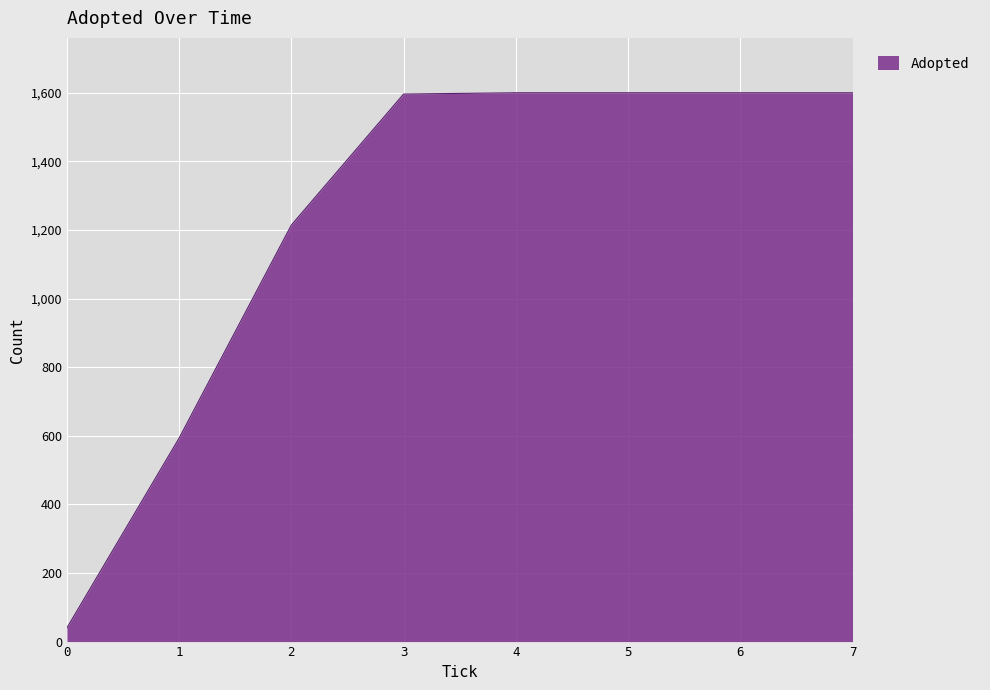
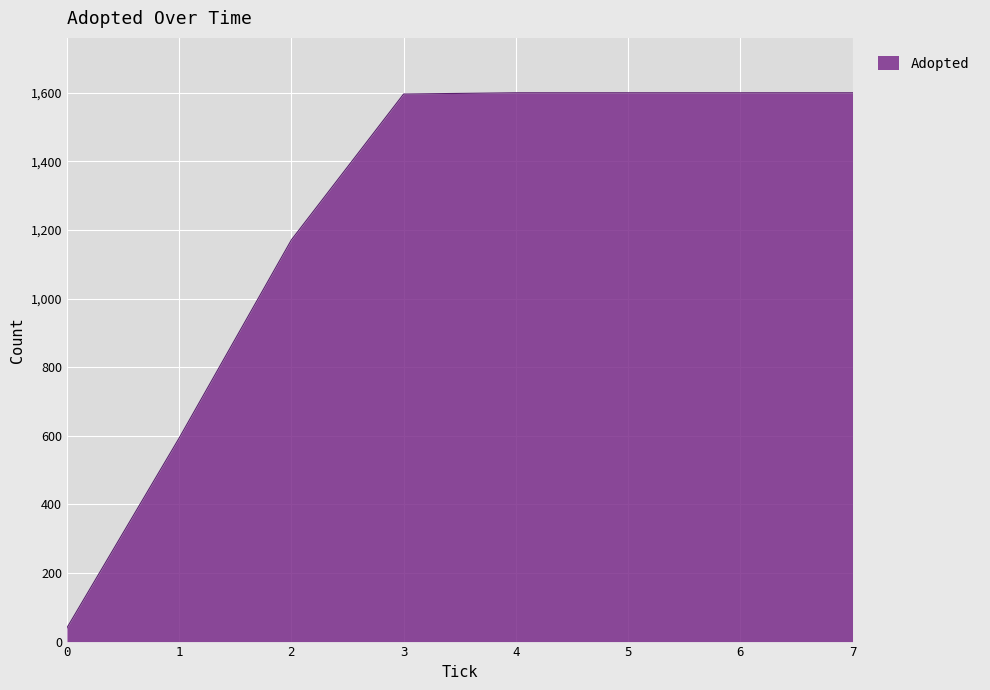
  {
    "0": "40",
    "1": "590",
-   "2": "1,210",
+   "2": "1,170",
    "3": "1,600",
    "4": "1,600",
    "5": "1,600",
    "6": "1,600",
    "7": "1,600"
  }
